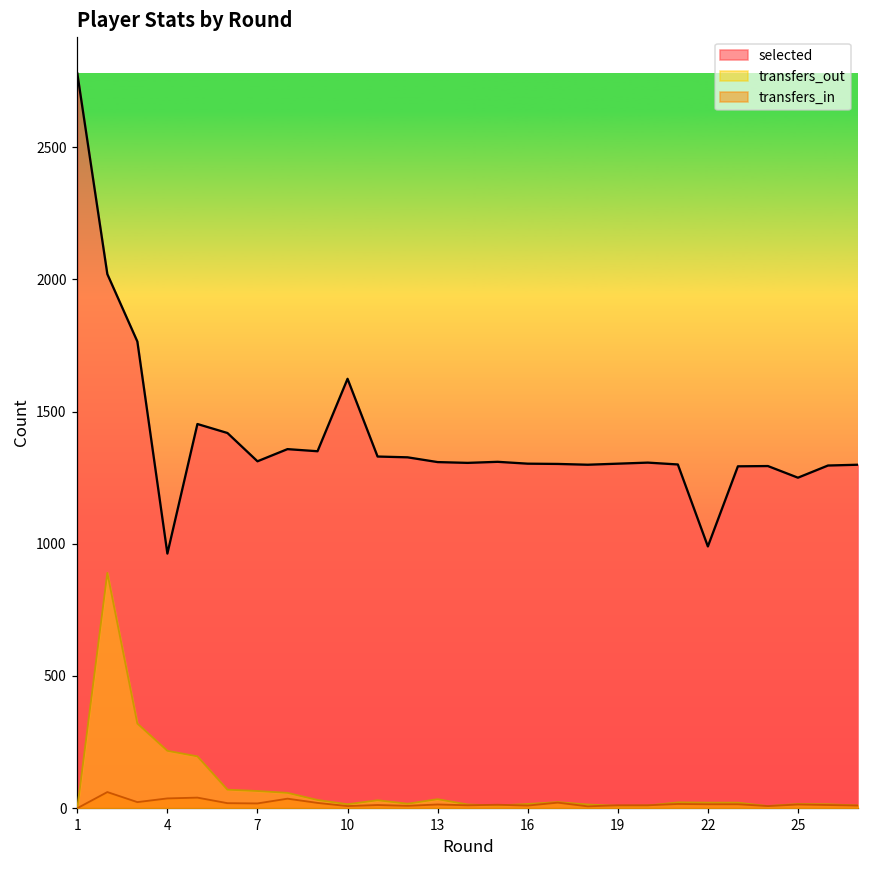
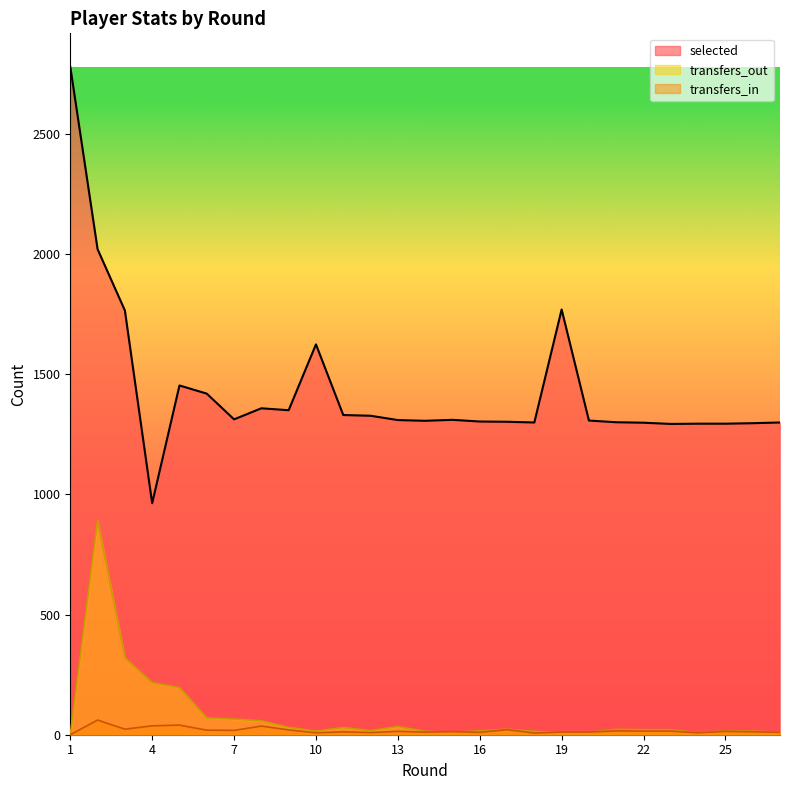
  {
    "selected": {
      "1": 2780,
      "4": 960,
      "7": 1310,
      "10": 1620,
      "13": 1310,
      "16": 1300,
-     "19": 1300,
-     "22": 990,
-     "25": 1250
+     "19": 1770,
+     "22": 1300,
+     "25": 1290
    }
  }
